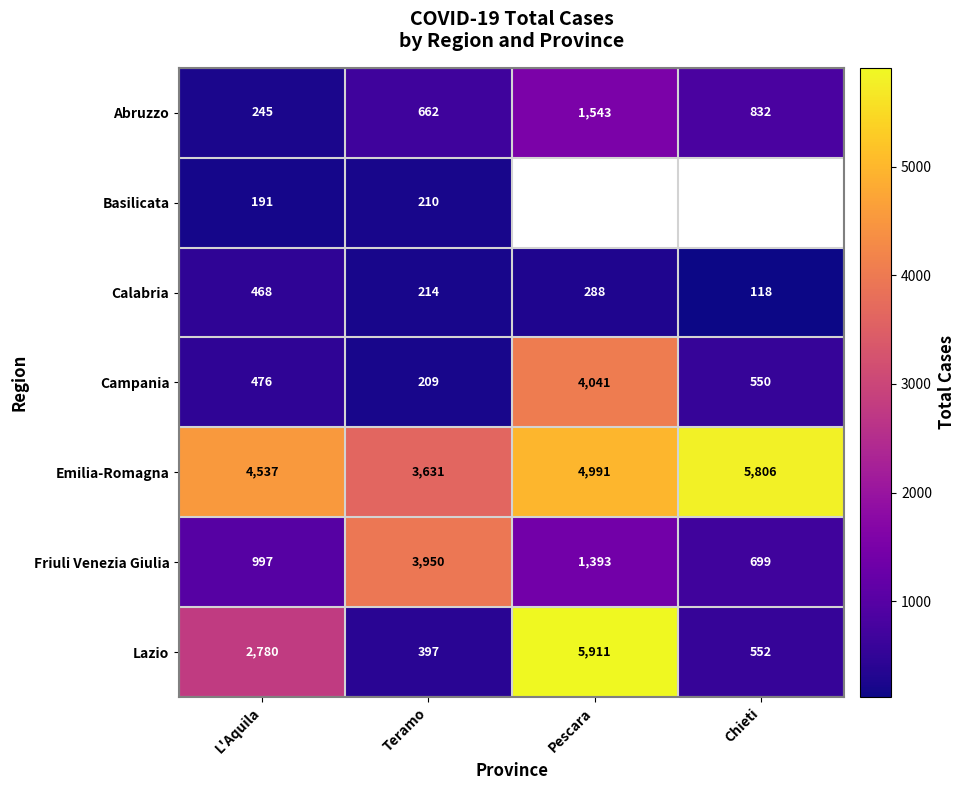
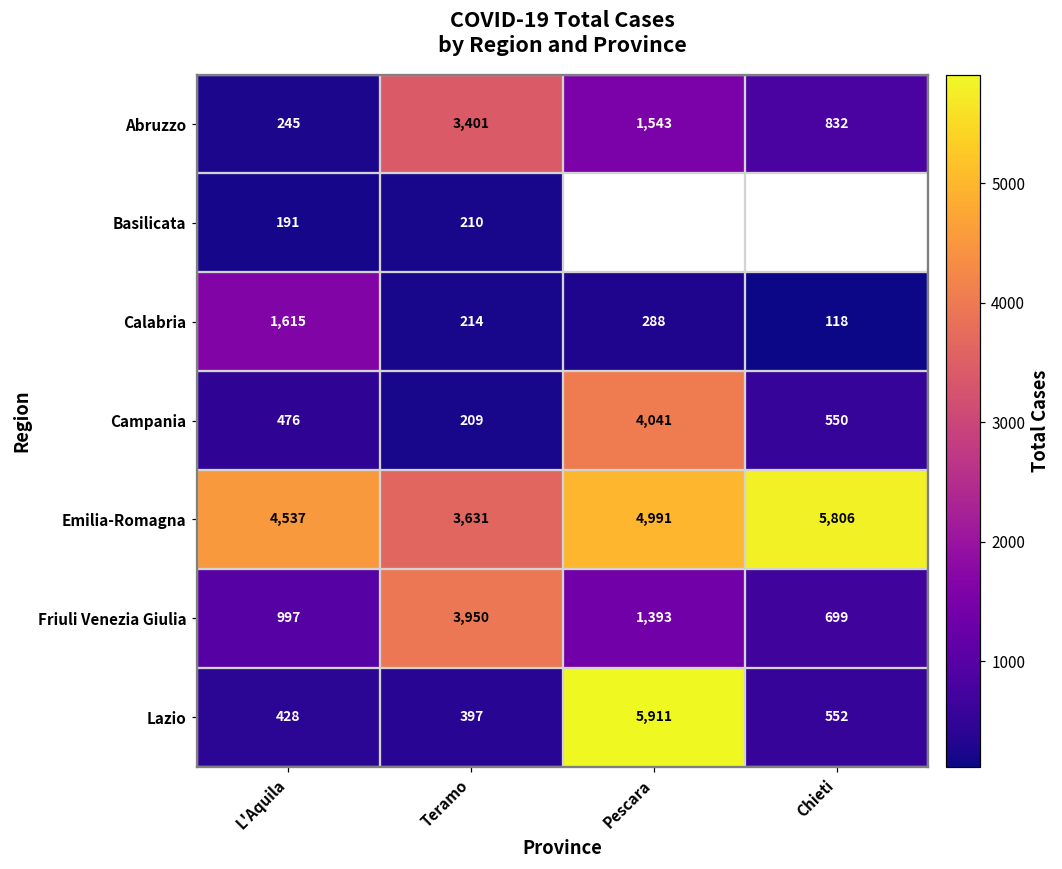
  {
    "Abruzzo": {
      "L'Aquila": "245",
-     "Teramo": "662",
+     "Teramo": "3,401",
      "Pescara": "1,543",
      "Chieti": "832"
    },
    "Basilicata": {
      "L'Aquila": "191",
      "Teramo": "210"
    },
    "Calabria": {
-     "L'Aquila": "468",
+     "L'Aquila": "1,615",
      "Teramo": "214",
      "Pescara": "288",
      "Chieti": "118"
    },
    "Campania": {
      "L'Aquila": "476",
      "Teramo": "209",
      "Pescara": "4,041",
      "Chieti": "550"
    },
    "Emilia-Romagna": {
      "L'Aquila": "4,537",
      "Teramo": "3,631",
      "Pescara": "4,991",
      "Chieti": "5,806"
    },
    "Friuli Venezia Giulia": {
      "L'Aquila": "997",
      "Teramo": "3,950",
      "Pescara": "1,393",
      "Chieti": "699"
    },
    "Lazio": {
-     "L'Aquila": "2,780",
+     "L'Aquila": "428",
      "Teramo": "397",
      "Pescara": "5,911",
      "Chieti": "552"
    }
  }
